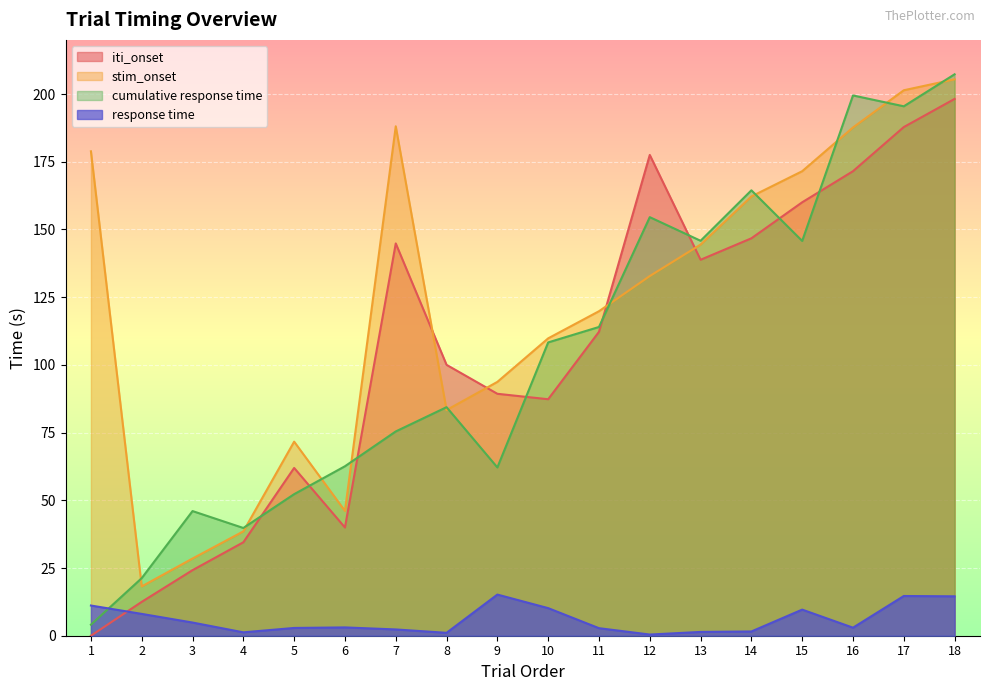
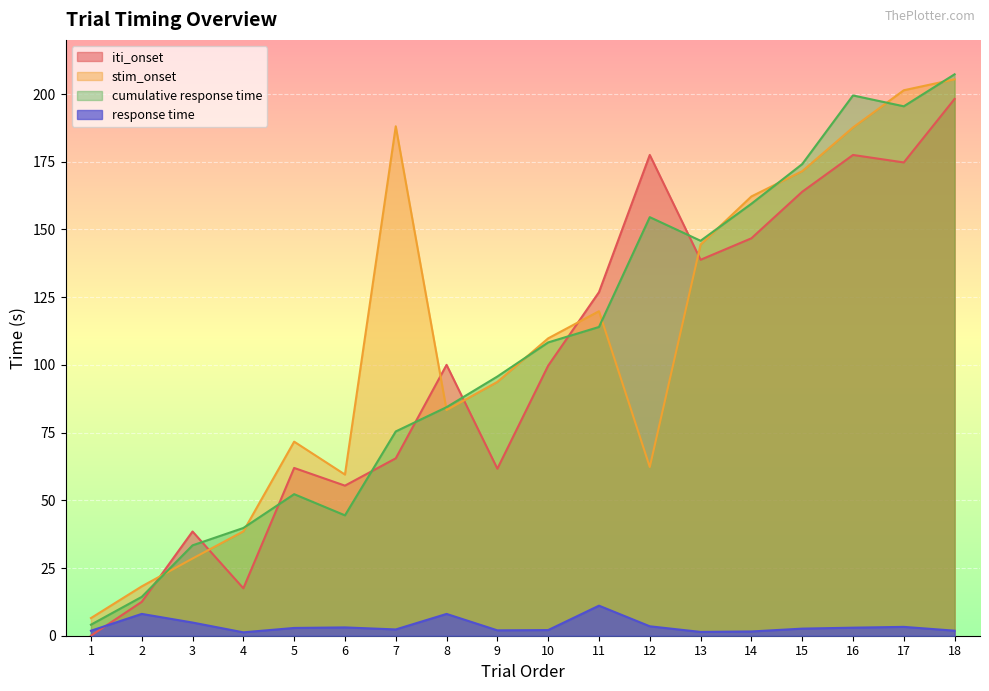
  {
    "iti_onset": {
      "1": 0,
      "2": 13,
-     "3": 24,
-     "4": 35,
+     "3": 38,
+     "4": 18,
      "5": 62,
-     "6": 40,
-     "7": 145,
+     "6": 55,
+     "7": 66,
      "8": 100,
-     "9": 89,
-     "10": 87,
-     "11": 112,
+     "9": 62,
+     "10": 100,
+     "11": 127,
      "12": 178,
      "13": 139,
      "14": 147,
-     "15": 160,
-     "16": 172,
-     "17": 188,
+     "15": 164,
+     "16": 178,
+     "17": 175,
      "18": 198
    },
    "stim_onset": {
-     "1": 179,
+     "1": 7,
      "2": 18,
      "3": 29,
      "4": 39,
      "5": 72,
-     "6": 46,
+     "6": 60,
      "7": 188,
      "8": 83,
      "9": 94,
      "10": 110,
      "11": 120,
-     "12": 133,
+     "12": 62,
      "13": 144,
      "14": 162,
      "15": 172,
      "16": 188,
      "17": 201,
      "18": 205
    },
    "cumulative response time": {
      "1": 4,
-     "2": 21,
-     "3": 46,
+     "2": 14,
+     "3": 33,
      "4": 40,
      "5": 52,
-     "6": 63,
+     "6": 44,
      "7": 75,
      "8": 84,
-     "9": 62,
+     "9": 96,
      "10": 108,
      "11": 114,
      "12": 155,
      "13": 146,
-     "14": 164,
-     "15": 146,
+     "14": 159,
+     "15": 174,
      "16": 199,
      "17": 195,
      "18": 207
    },
    "response time": {
-     "1": 11,
+     "1": 2,
      "2": 8,
      "3": 5,
      "4": 1,
      "5": 3,
      "6": 3,
      "7": 2,
-     "8": 1,
-     "9": 15,
-     "10": 10,
-     "11": 3,
-     "12": 0,
+     "8": 8,
+     "9": 2,
+     "10": 2,
+     "11": 11,
+     "12": 3,
      "13": 1,
      "14": 2,
-     "15": 10,
+     "15": 3,
      "16": 3,
-     "17": 15,
-     "18": 15
+     "17": 3,
+     "18": 2
    }
  }
